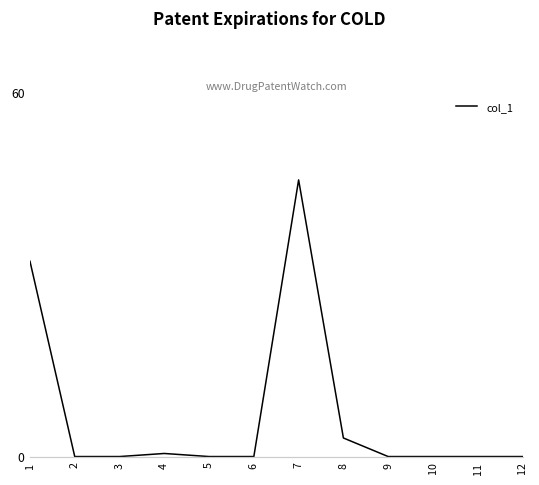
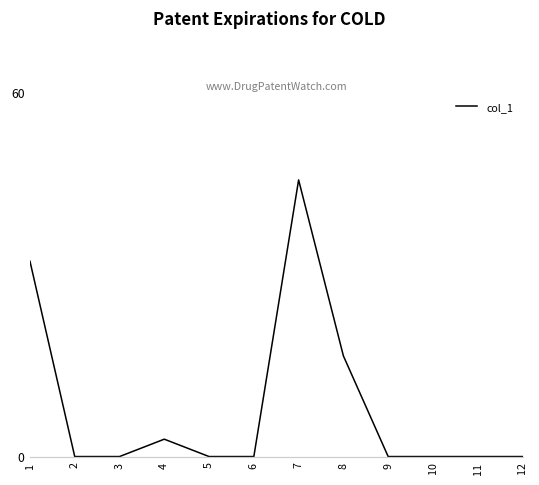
  {
    "1": 32,
    "2": 0,
    "3": 0,
-   "4": 1,
+   "4": 3,
    "5": 0,
    "6": 0,
    "7": 46,
-   "8": 3,
+   "8": 17,
    "9": 0,
    "10": 0,
    "11": 0,
    "12": 0
  }
